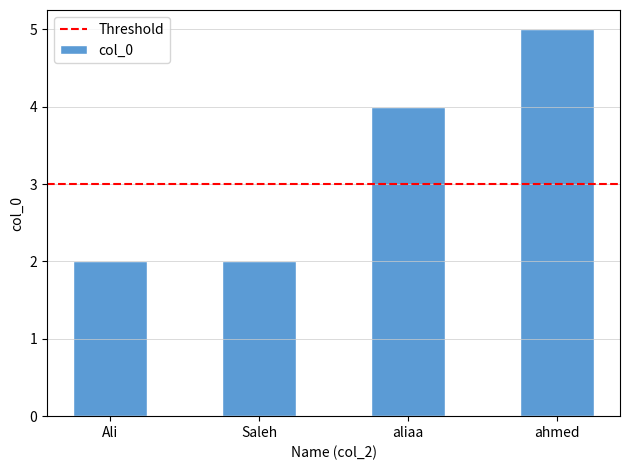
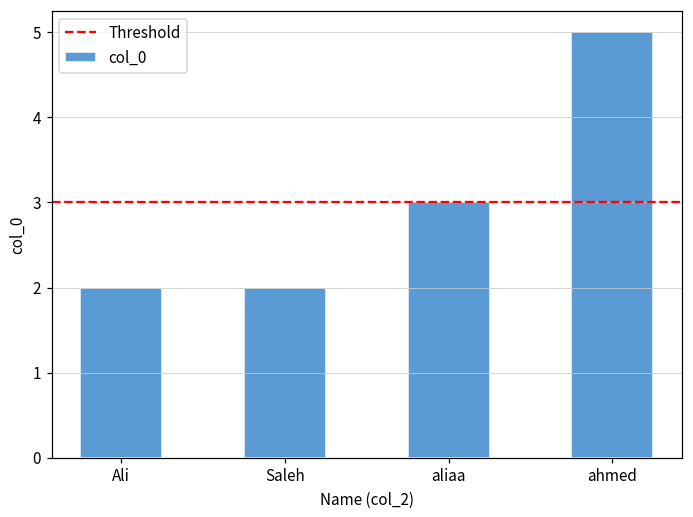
  {
    "Ali": 2,
    "Saleh": 2,
-   "aliaa": 4,
+   "aliaa": 3,
    "ahmed": 5
  }
